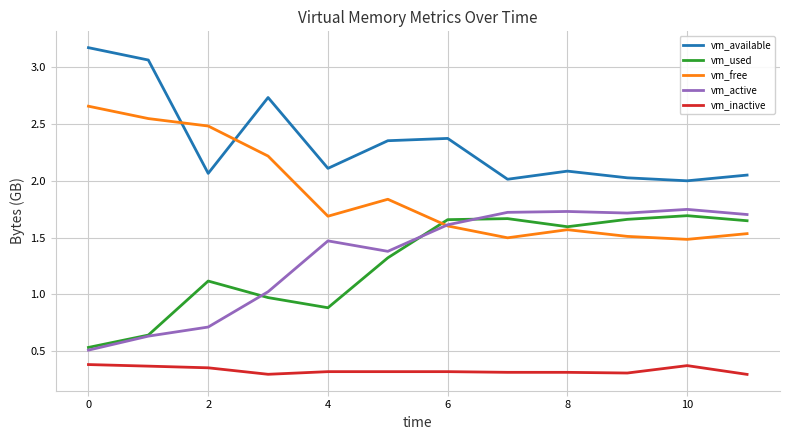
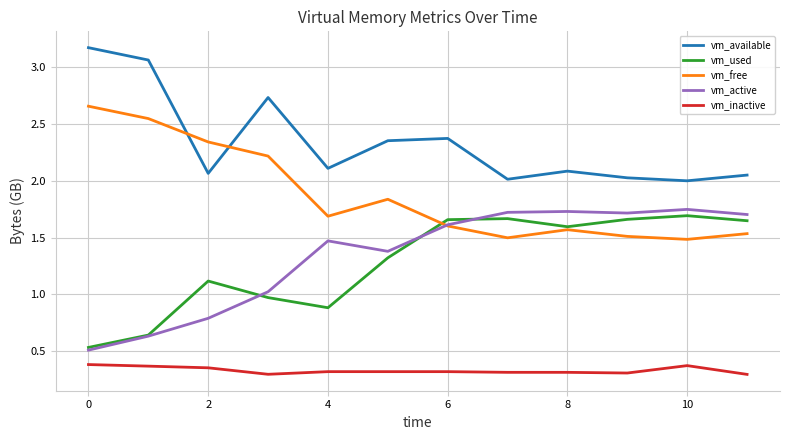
  {
    "vm_available": {
      "0": 3.17,
      "2": 2.07,
      "4": 2.11,
      "6": 2.37,
      "8": 2.09,
      "10": 2.00
    },
    "vm_used": {
      "0": 0.53,
      "2": 1.12,
      "4": 0.88,
      "6": 1.66,
      "8": 1.60,
      "10": 1.69
    },
    "vm_free": {
      "0": 2.66,
-     "2": 2.48,
+     "2": 2.34,
      "4": 1.69,
      "8": 1.57,
      "10": 1.48
    },
    "vm_active": {
      "0": 0.51,
-     "2": 0.71,
+     "2": 0.79,
      "4": 1.47,
      "8": 1.73,
      "10": 1.75
    },
    "vm_inactive": {
      "0": 0.38,
      "2": 0.35,
      "4": 0.32,
      "6": 0.32,
      "8": 0.31,
      "10": 0.37
    }
  }
